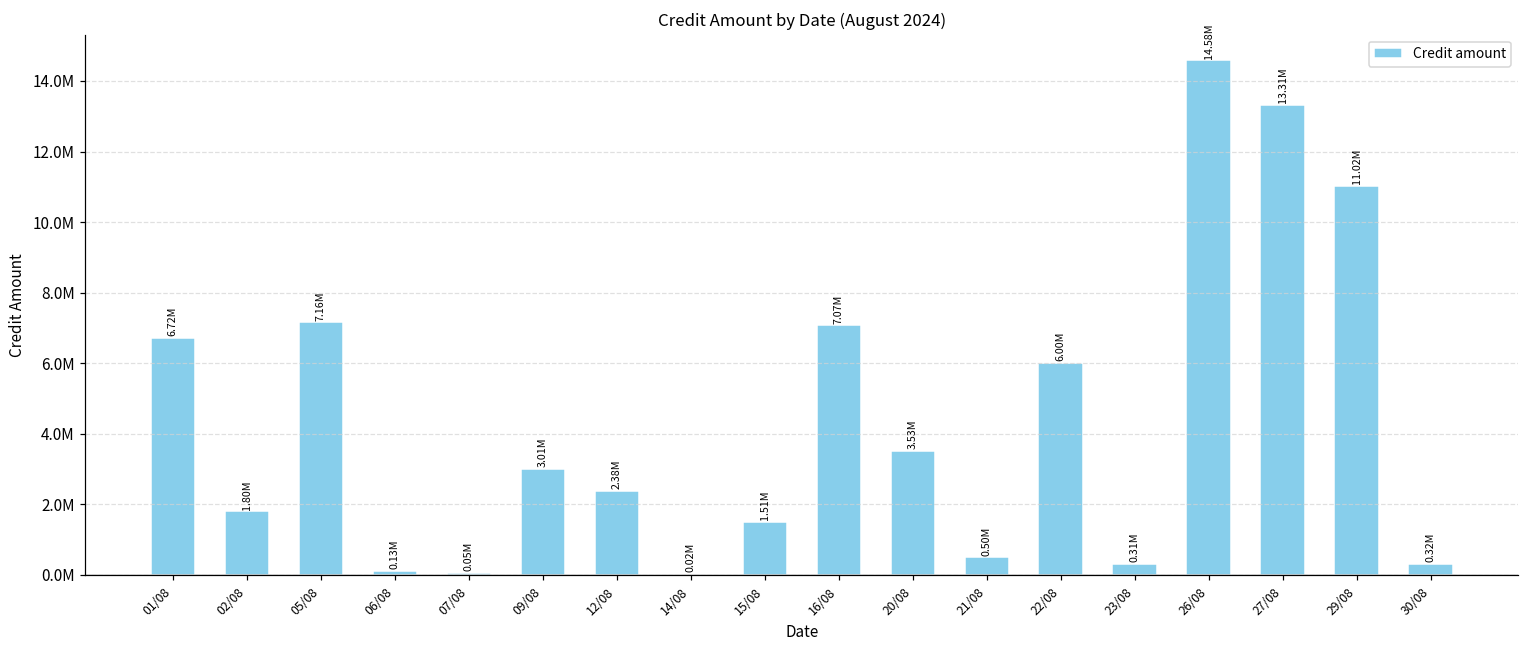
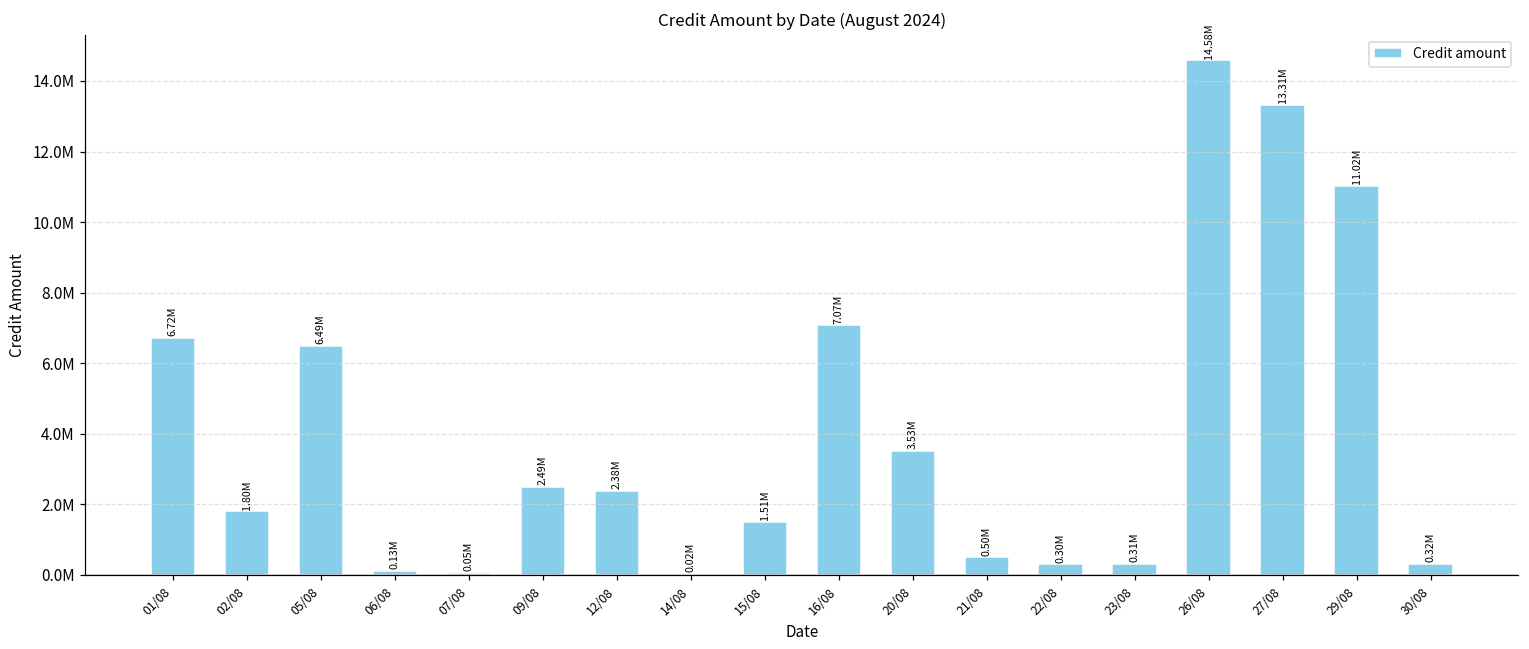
  {
    "01/08": "6.72M",
    "02/08": "1.80M",
-   "05/08": "7.16M",
+   "05/08": "6.49M",
    "06/08": "0.13M",
    "07/08": "0.05M",
-   "09/08": "3.01M",
+   "09/08": "2.49M",
    "12/08": "2.38M",
    "14/08": "0.02M",
    "15/08": "1.51M",
    "16/08": "7.07M",
    "20/08": "3.53M",
    "21/08": "0.50M",
-   "22/08": "6.00M",
+   "22/08": "0.30M",
    "23/08": "0.31M",
    "26/08": "14.58M",
    "27/08": "13.31M",
    "29/08": "11.02M",
    "30/08": "0.32M"
  }
